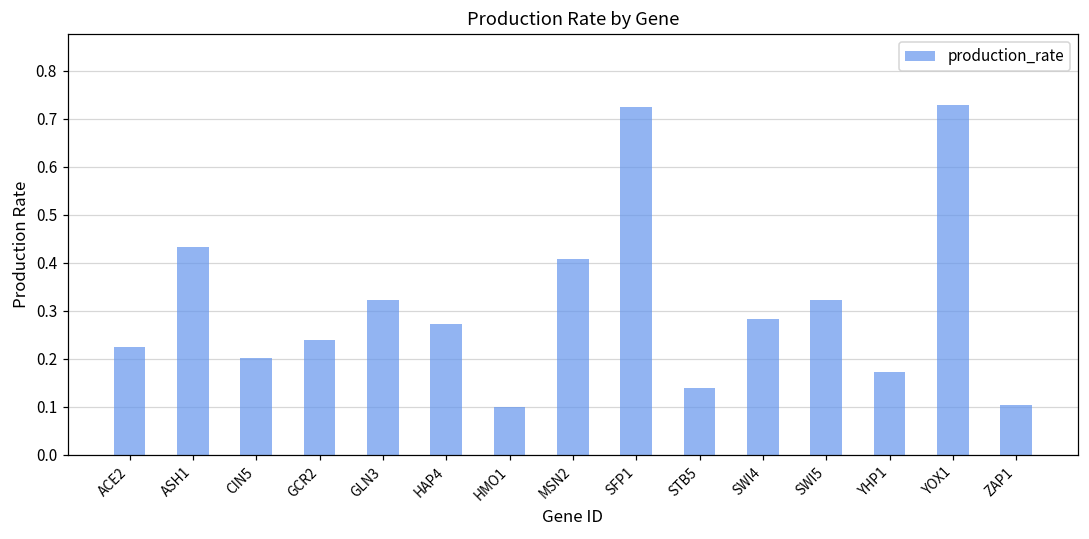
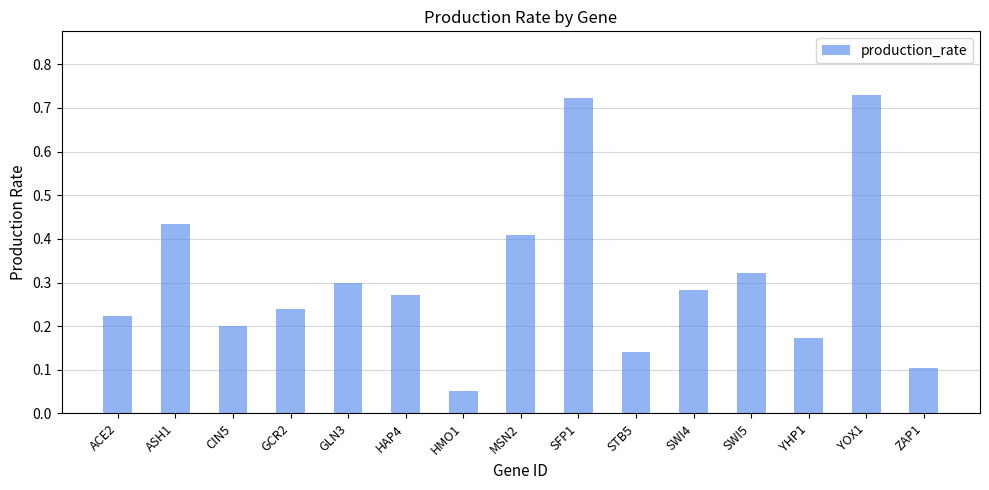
  {
    "ACE2": 0.22,
    "ASH1": 0.43,
    "CIN5": 0.20,
    "GCR2": 0.24,
-   "GLN3": 0.32,
+   "GLN3": 0.30,
    "HAP4": 0.27,
-   "HMO1": 0.10,
+   "HMO1": 0.05,
    "MSN2": 0.41,
    "SFP1": 0.72,
    "STB5": 0.14,
    "SWI4": 0.28,
    "SWI5": 0.32,
    "YHP1": 0.17,
    "YOX1": 0.73,
    "ZAP1": 0.10
  }
